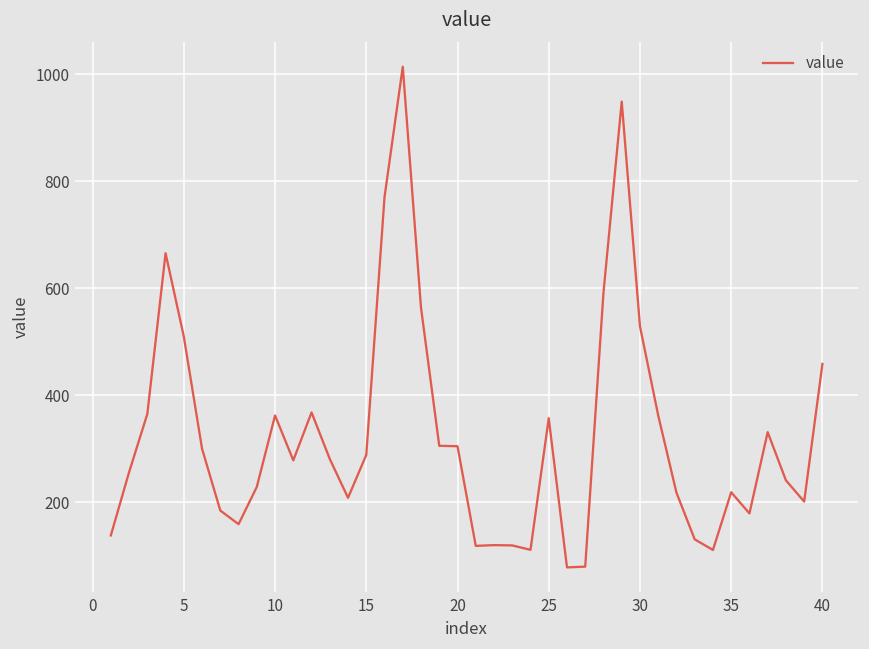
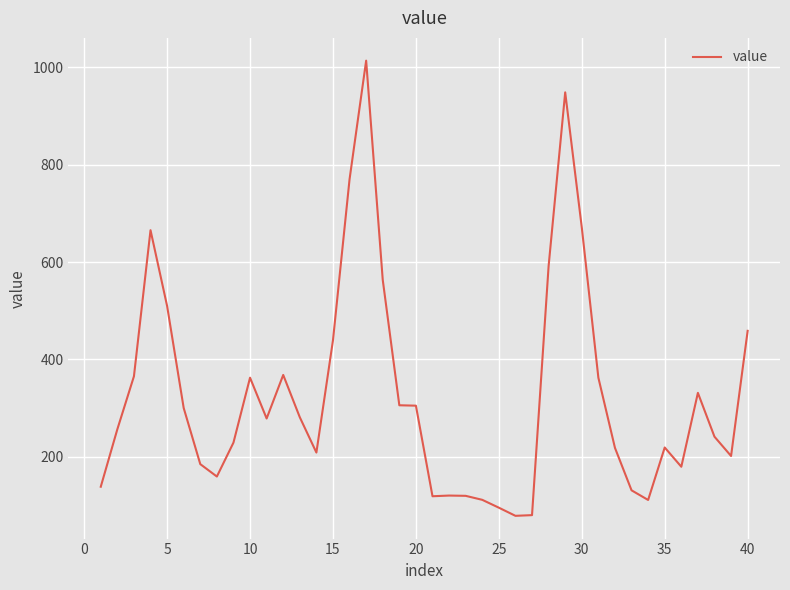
  {
    "5": 510,
    "10": 360,
-   "15": 290,
+   "15": 440,
    "20": 310,
-   "25": 360,
-   "30": 530,
+   "25": 100,
+   "30": 670,
    "35": 220,
    "40": 460
  }
